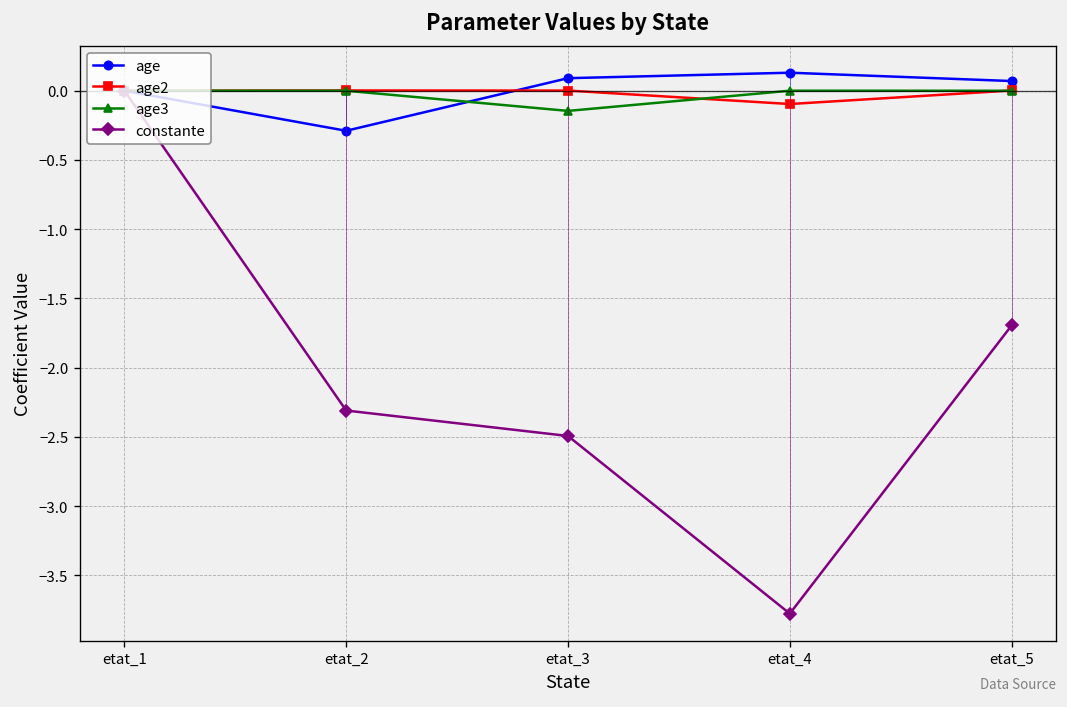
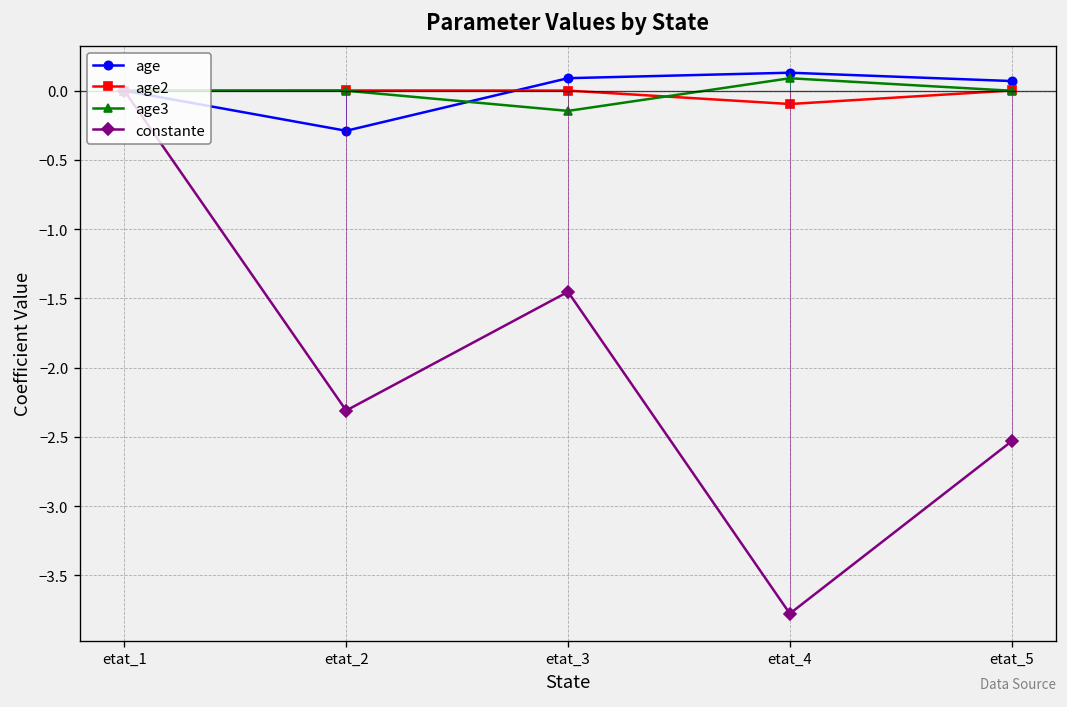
  {
    "age": {
      "etat_2": -0.29,
      "etat_3": 0.09,
      "etat_4": 0.13,
      "etat_5": 0.07
    },
    "age2": {
      "etat_3": 0.00,
      "etat_4": -0.10
    },
    "age3": {
      "etat_3": -0.15,
-     "etat_4": 0.00
+     "etat_4": 0.09
    },
    "constante": {
      "etat_2": -2.31,
-     "etat_3": -2.49,
+     "etat_3": -1.45,
      "etat_4": -3.78,
-     "etat_5": -1.70
+     "etat_5": -2.53
    }
  }
